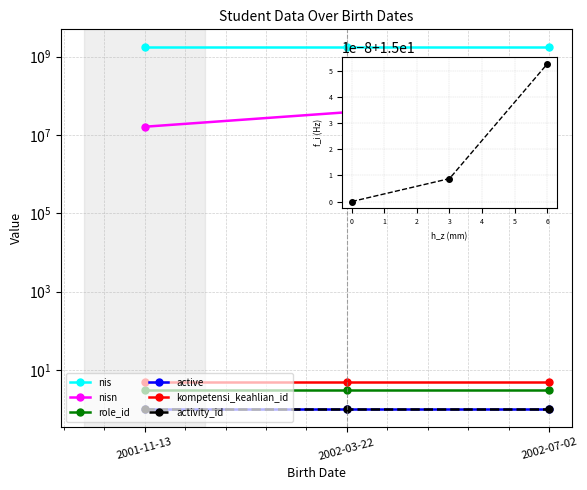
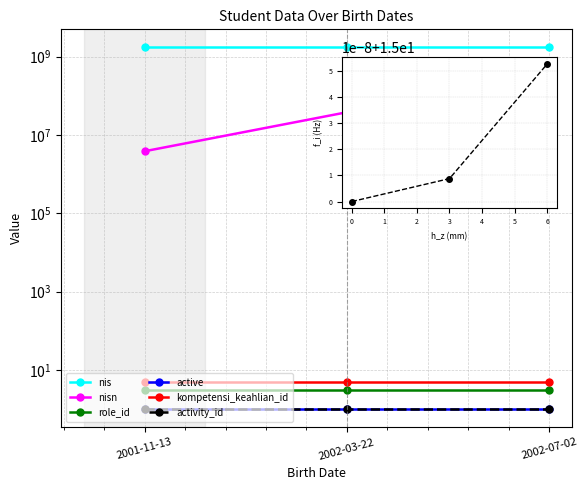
  {
    "nis": {
      "2001-11-13": 2000000000,
      "2002-03-22": 2000000000,
      "2002-07-02": 2000000000
    },
    "nisn": {
-     "2001-11-13": 16000000,
+     "2001-11-13": 4000000,
      "2002-03-22": 40000000,
      "2002-07-02": 5000000
    },
    "role_id": {
      "2002-03-22": 3,
      "2002-07-02": 3
    },
    "activity_id": {
      "2002-03-22": 1,
      "2002-07-02": 1
    },
    "kompetensi_keahlian_id": {
      "2002-03-22": 5,
      "2002-07-02": 5
    }
  }
